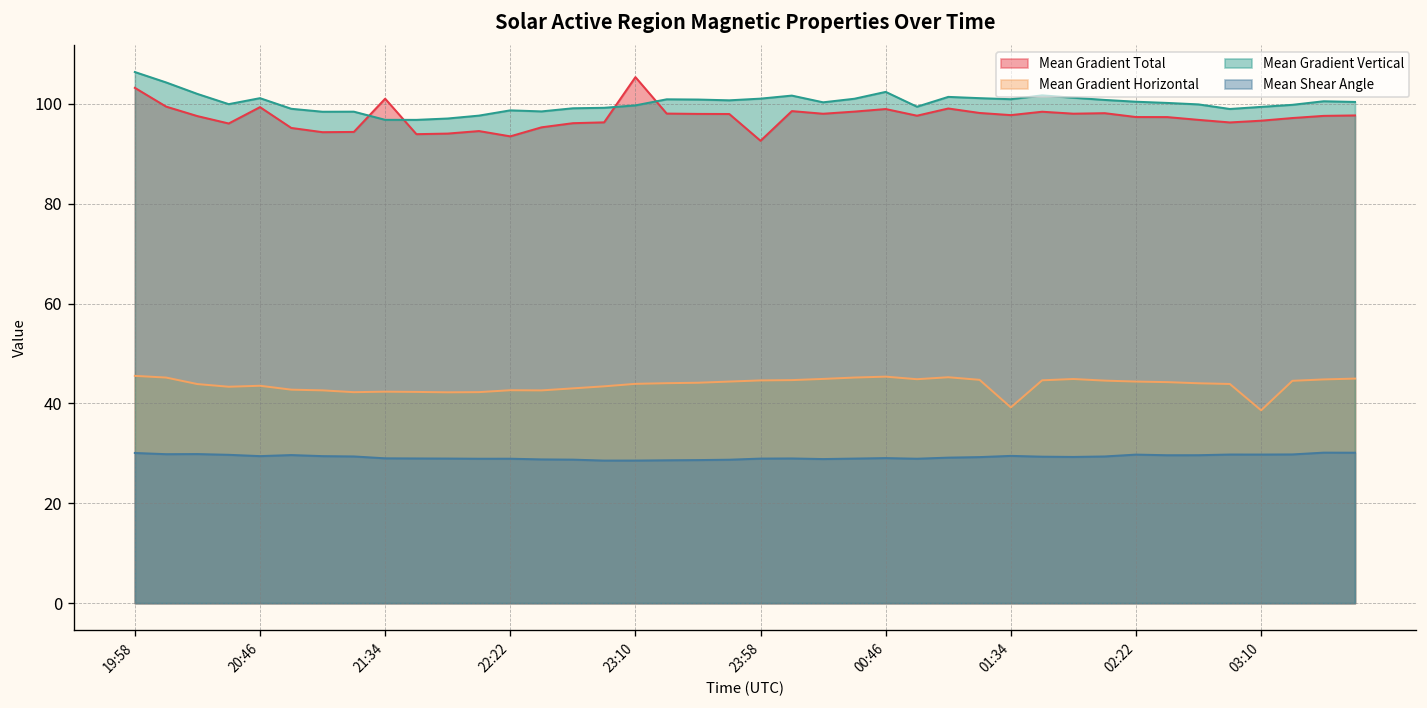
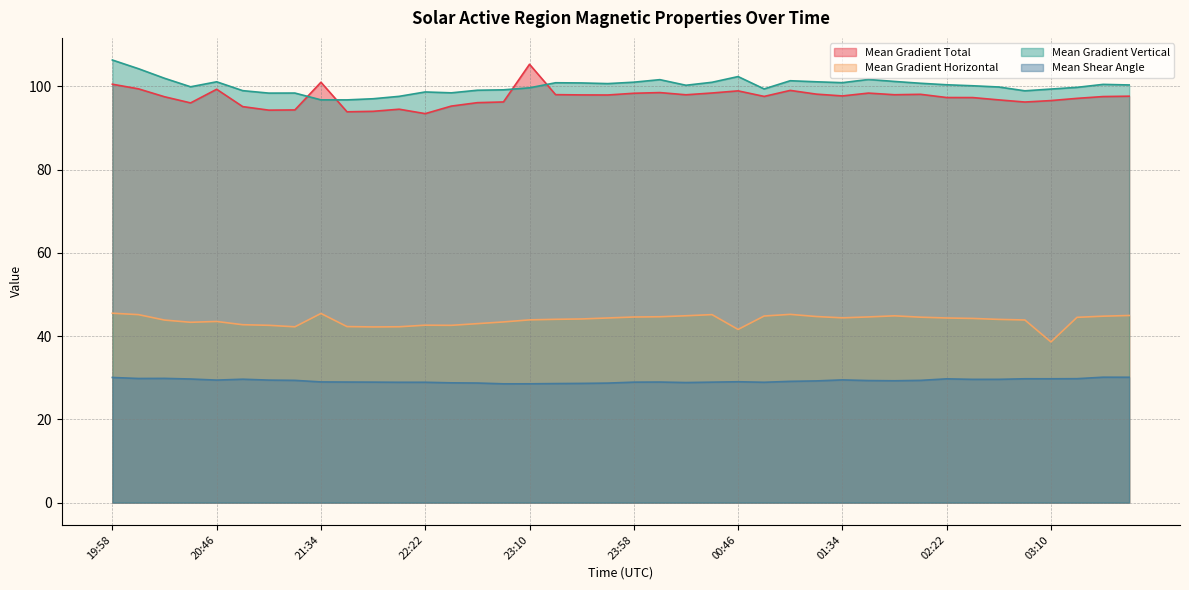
  {
    "Mean Gradient Total": {
-     "19:58": 103,
+     "19:58": 101,
      "20:46": 99,
      "21:34": 101,
      "22:22": 93,
      "23:10": 105,
-     "23:58": 93,
+     "23:58": 98,
      "00:46": 99,
      "01:34": 98,
      "02:22": 97,
      "03:10": 97
    },
    "Mean Gradient Horizontal": {
      "19:58": 46,
      "20:46": 44,
-     "21:34": 42,
+     "21:34": 45,
      "22:22": 43,
      "23:10": 44,
      "23:58": 45,
-     "00:46": 45,
-     "01:34": 39,
+     "00:46": 42,
+     "01:34": 44,
      "02:22": 44,
      "03:10": 39
    }
  }
